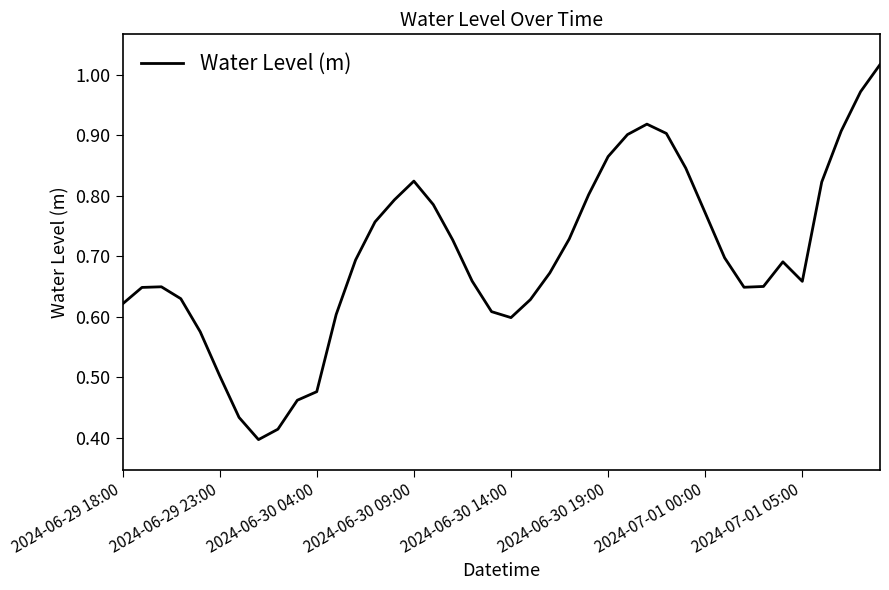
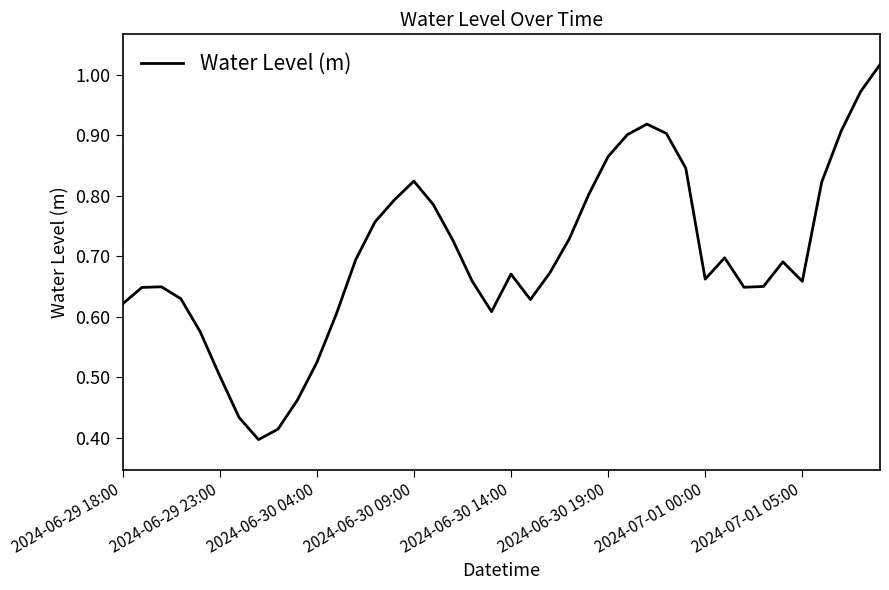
  {
    "2024-06-29 18:00": 0.62,
    "2024-06-29 23:00": 0.50,
-   "2024-06-30 04:00": 0.48,
+   "2024-06-30 04:00": 0.52,
    "2024-06-30 09:00": 0.82,
-   "2024-06-30 14:00": 0.60,
+   "2024-06-30 14:00": 0.67,
    "2024-06-30 19:00": 0.86,
-   "2024-07-01 00:00": 0.77,
+   "2024-07-01 00:00": 0.66,
    "2024-07-01 05:00": 0.66
  }
